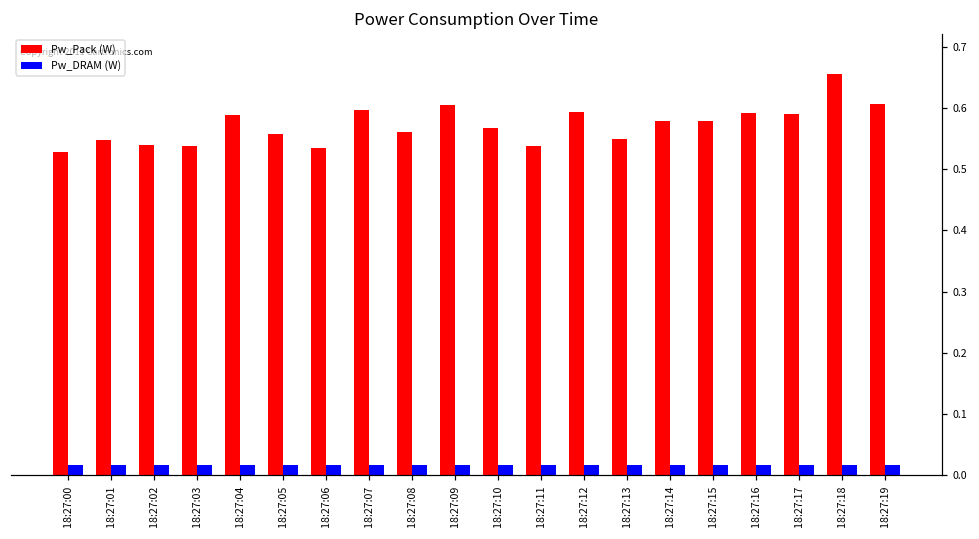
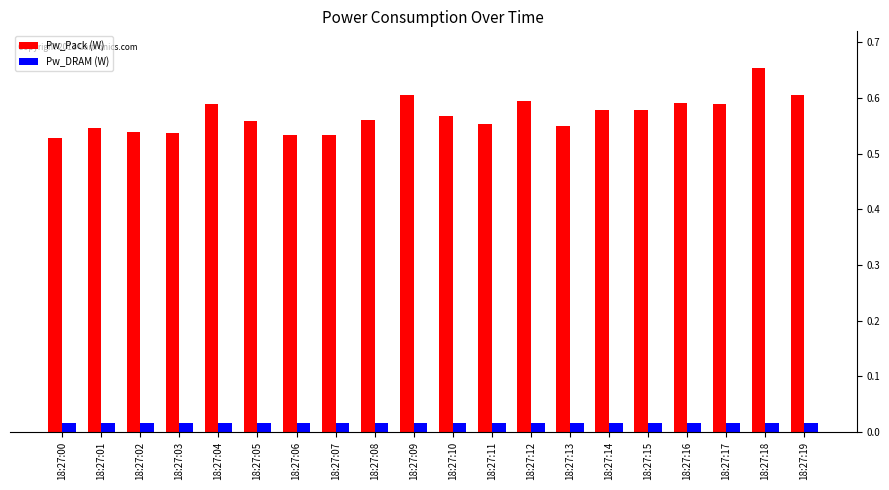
  {
    "Pw_Pack (W)": {
      "18:27:00": 0.53,
      "18:27:01": 0.55,
      "18:27:02": 0.54,
      "18:27:03": 0.54,
      "18:27:04": 0.59,
      "18:27:05": 0.56,
      "18:27:06": 0.53,
-     "18:27:07": 0.60,
+     "18:27:07": 0.53,
      "18:27:08": 0.56,
      "18:27:09": 0.61,
      "18:27:10": 0.57,
-     "18:27:11": 0.54,
+     "18:27:11": 0.55,
      "18:27:12": 0.59,
      "18:27:13": 0.55,
      "18:27:14": 0.58,
      "18:27:15": 0.58,
      "18:27:16": 0.59,
      "18:27:17": 0.59,
      "18:27:18": 0.66,
      "18:27:19": 0.61
    },
    "Pw_DRAM (W)": {
      "18:27:00": 0.02,
      "18:27:01": 0.02,
      "18:27:02": 0.02,
      "18:27:03": 0.02,
      "18:27:04": 0.02,
      "18:27:05": 0.02,
      "18:27:06": 0.02,
      "18:27:07": 0.02,
      "18:27:08": 0.02,
      "18:27:09": 0.02,
      "18:27:10": 0.02,
      "18:27:11": 0.02,
      "18:27:12": 0.02,
      "18:27:13": 0.02,
      "18:27:14": 0.02,
      "18:27:15": 0.02,
      "18:27:16": 0.02,
      "18:27:17": 0.02,
      "18:27:18": 0.02,
      "18:27:19": 0.02
    }
  }
